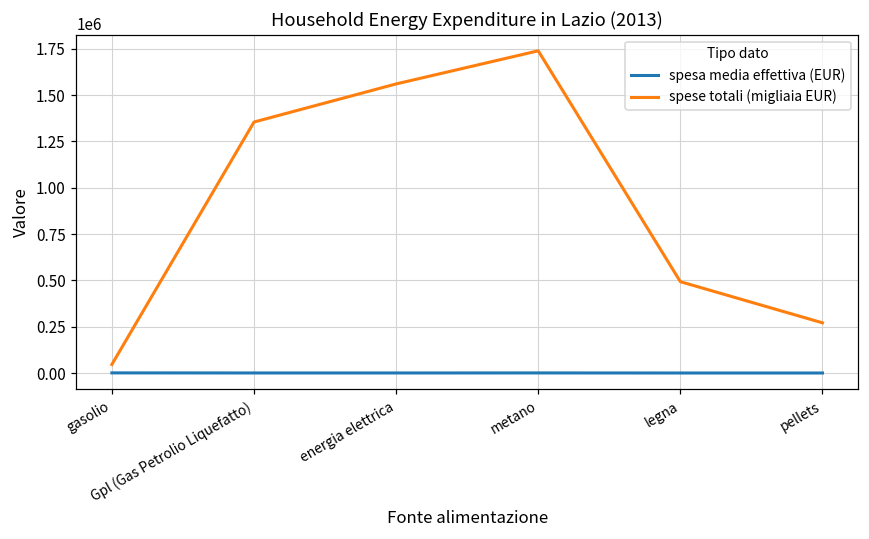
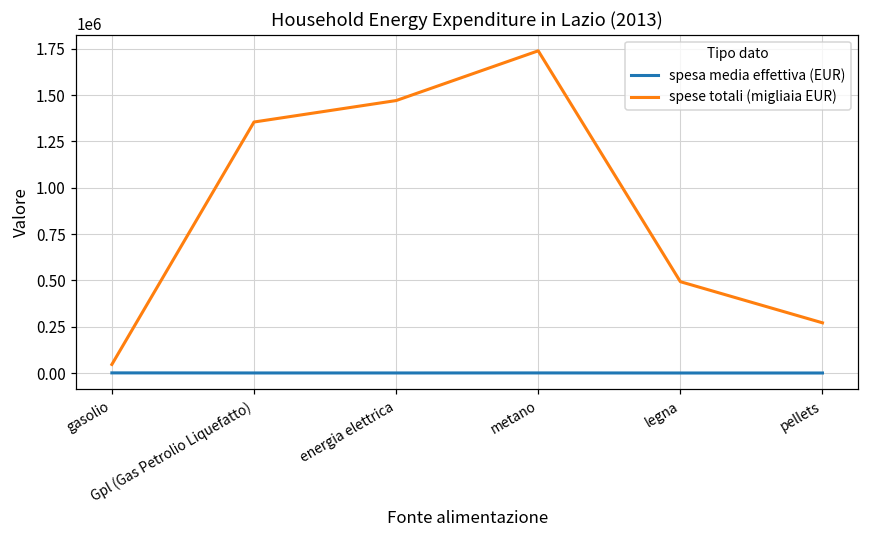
  {
    "spesa media effettiva (EUR)": {
      "gasolio": 0,
      "Gpl (Gas Petrolio Liquefatto)": 0,
      "energia elettrica": 0,
      "metano": 0,
      "legna": 0,
      "pellets": 0
    },
    "spese totali (migliaia EUR)": {
      "gasolio": 50000,
      "Gpl (Gas Petrolio Liquefatto)": 1360000,
-     "energia elettrica": 1560000,
+     "energia elettrica": 1470000,
      "metano": 1740000,
      "legna": 490000,
      "pellets": 270000
    }
  }
